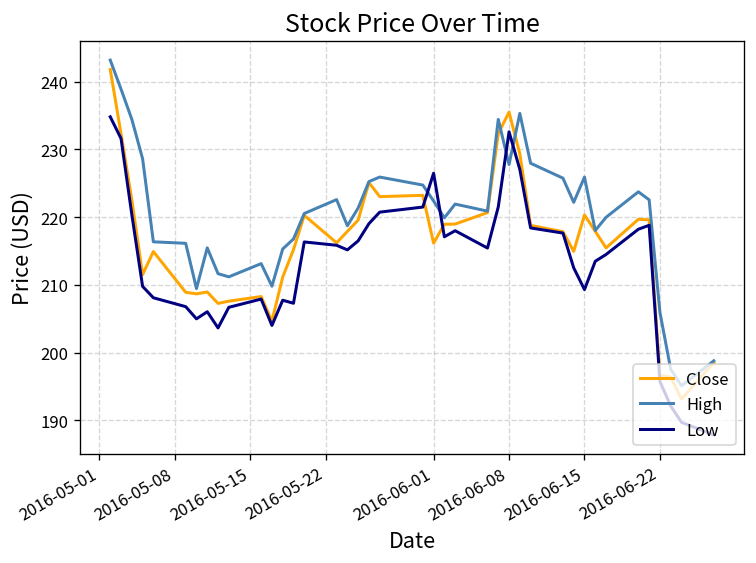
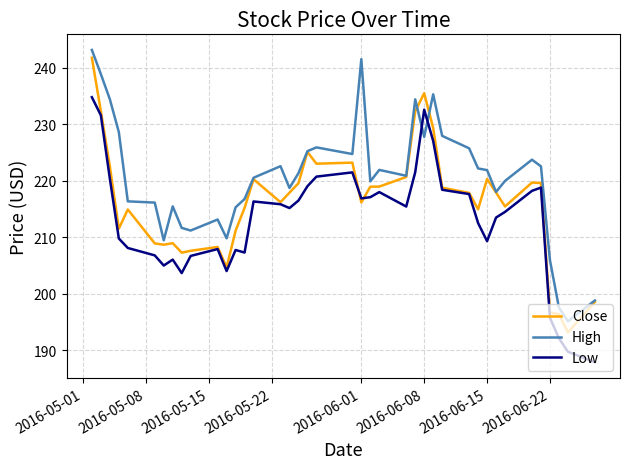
  {
    "Close": {
      "2016-06-01": 216,
      "2016-06-08": 236,
      "2016-06-15": 220
    },
    "High": {
-     "2016-06-01": 222,
+     "2016-06-01": 242,
      "2016-06-08": 228,
-     "2016-06-15": 226,
+     "2016-06-15": 222,
      "2016-06-22": 206
    },
    "Low": {
-     "2016-06-01": 226,
+     "2016-06-01": 217,
      "2016-06-08": 233,
      "2016-06-15": 209
    }
  }
